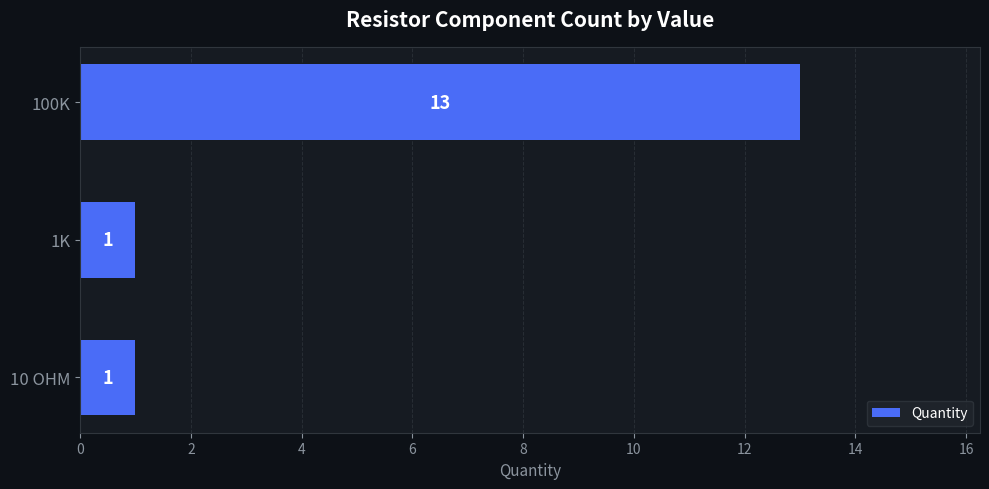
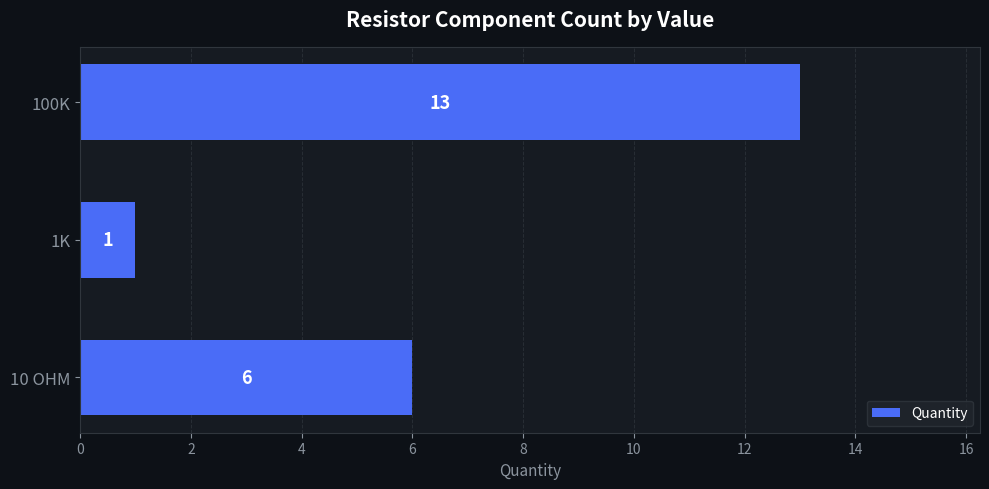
  {
    "100K": 13,
    "1K": 1,
-   "10 OHM": 1
+   "10 OHM": 6
  }
